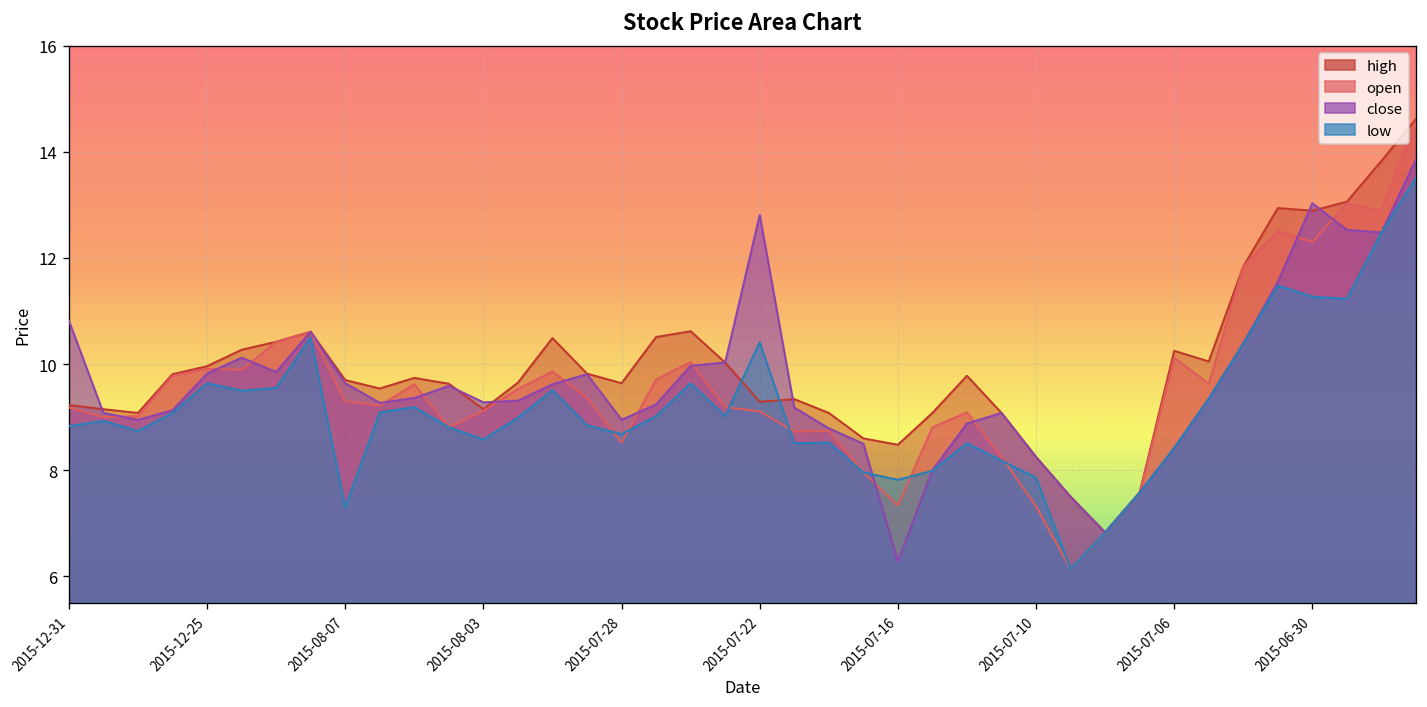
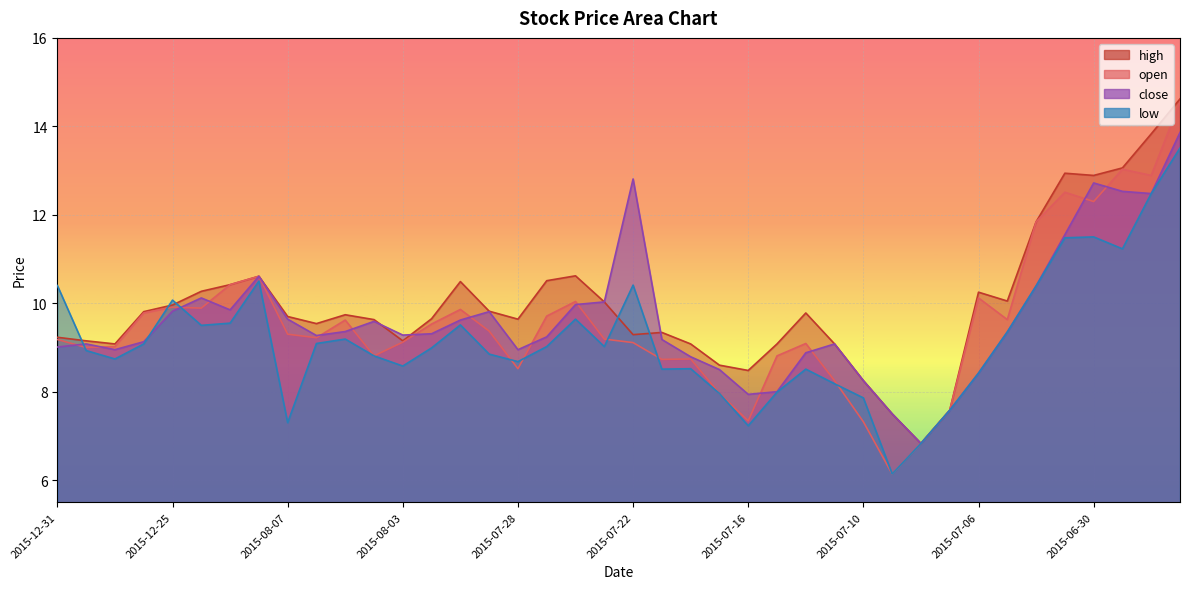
  {
    "close": {
-     "2015-12-31": 10.8,
+     "2015-12-31": 9.0,
      "2015-12-25": 9.8,
      "2015-08-07": 9.6,
      "2015-08-03": 9.3,
      "2015-07-28": 9.0,
      "2015-07-22": 12.8,
-     "2015-07-16": 6.3,
-     "2015-06-30": 13.0
+     "2015-07-16": 7.9,
+     "2015-06-30": 12.7
    },
    "low": {
-     "2015-12-31": 8.8,
-     "2015-12-25": 9.6,
+     "2015-12-31": 10.4,
+     "2015-12-25": 10.1,
      "2015-08-07": 7.3,
      "2015-08-03": 8.6,
      "2015-07-28": 8.7,
      "2015-07-22": 10.4,
-     "2015-07-16": 7.8,
+     "2015-07-16": 7.2,
      "2015-07-10": 7.9,
-     "2015-06-30": 11.3
+     "2015-06-30": 11.5
    }
  }
